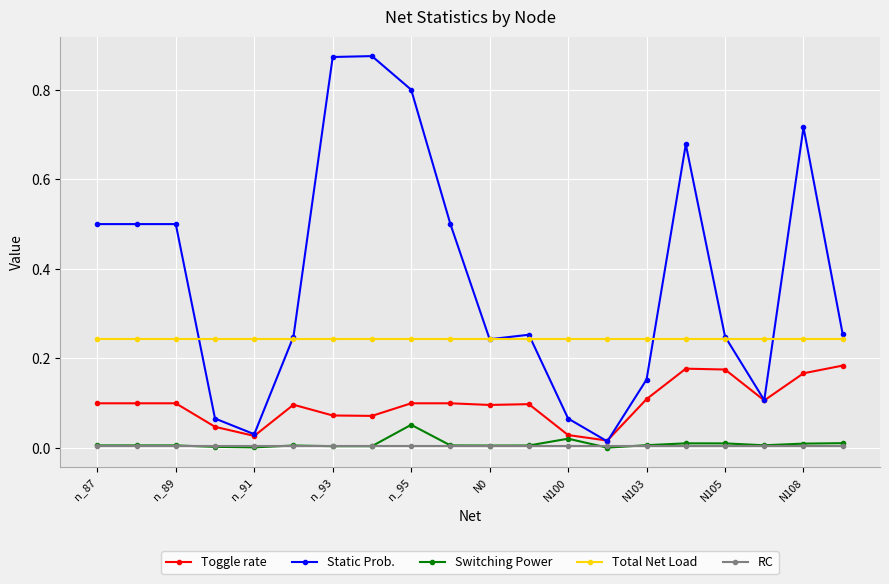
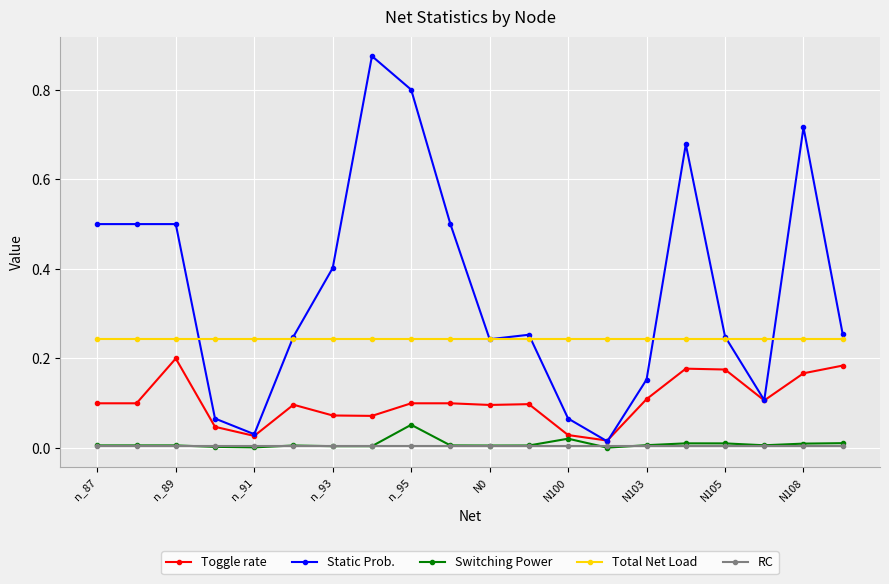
  {
    "Toggle rate": {
      "n_87": 0.1,
-     "n_89": 0.1,
+     "n_89": 0.2,
      "n_93": 0.07,
      "n_95": 0.1,
      "N0": 0.1,
      "N100": 0.03,
      "N103": 0.11,
      "N105": 0.18,
      "N108": 0.17
    },
    "Static Prob.": {
      "n_87": 0.50,
      "n_89": 0.50,
-     "n_93": 0.87,
+     "n_93": 0.40,
      "n_95": 0.80,
      "N100": 0.07,
      "N103": 0.15,
      "N105": 0.25,
      "N108": 0.72
    },
    "Switching Power": {
      "n_95": 0.05,
      "N100": 0.02,
      "N105": 0.01
    },
    "Total Net Load": {
      "n_87": 0.24,
      "n_89": 0.24,
      "n_91": 0.24,
      "n_93": 0.24,
      "n_95": 0.24,
      "N100": 0.24,
      "N103": 0.24,
      "N105": 0.24,
      "N108": 0.24
    },
    "RC": {
      "n_95": 0.00,
      "N100": 0.00,
      "N105": 0.00
    }
  }
